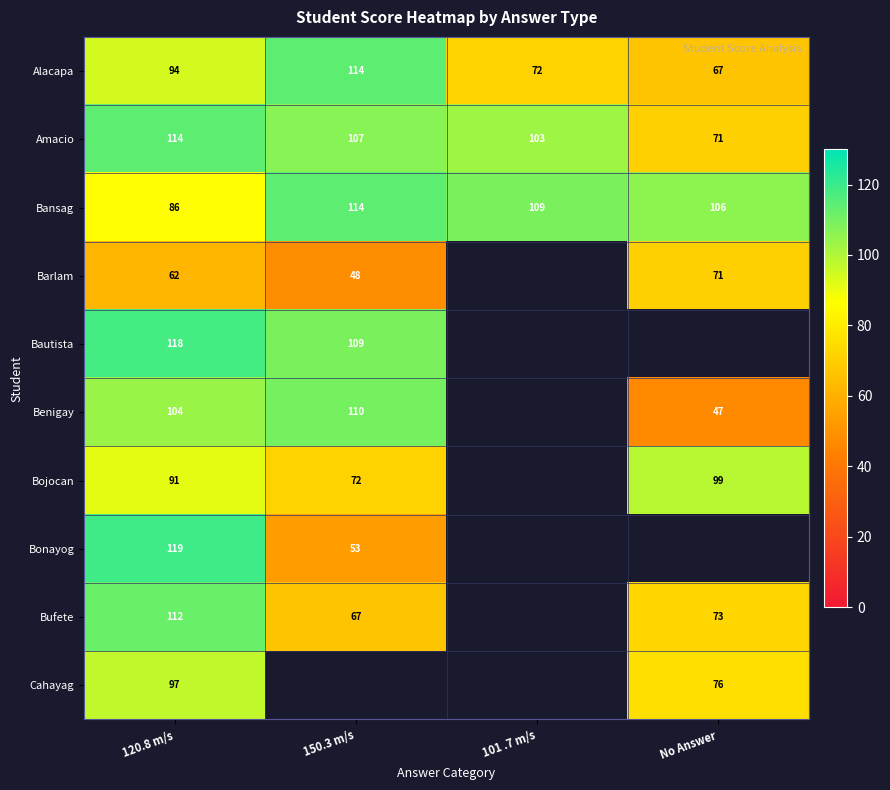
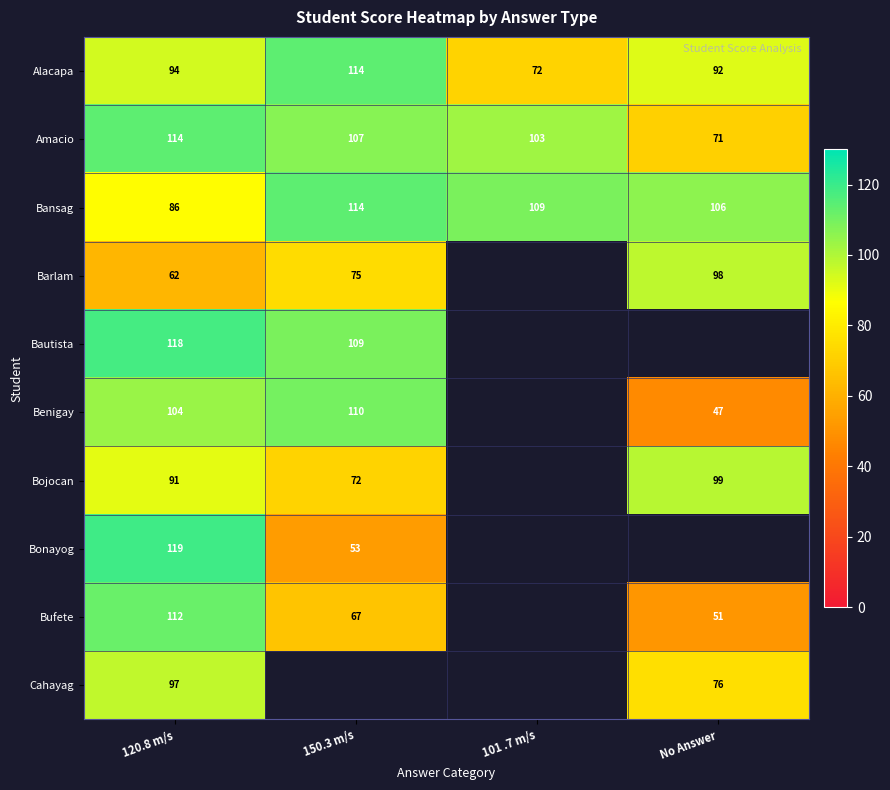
  {
    "Alacapa": {
      "120.8 m/s": 94,
      "150.3 m/s": 114,
      "101 .7 m/s": 72,
-     "No Answer": 67
+     "No Answer": 92
    },
    "Amacio": {
      "120.8 m/s": 114,
      "150.3 m/s": 107,
      "101 .7 m/s": 103,
      "No Answer": 71
    },
    "Bansag": {
      "120.8 m/s": 86,
      "150.3 m/s": 114,
      "101 .7 m/s": 109,
      "No Answer": 106
    },
    "Barlam": {
      "120.8 m/s": 62,
-     "150.3 m/s": 48,
-     "No Answer": 71
+     "150.3 m/s": 75,
+     "No Answer": 98
    },
    "Bautista": {
      "120.8 m/s": 118,
      "150.3 m/s": 109
    },
    "Benigay": {
      "120.8 m/s": 104,
      "150.3 m/s": 110,
      "No Answer": 47
    },
    "Bojocan": {
      "120.8 m/s": 91,
      "150.3 m/s": 72,
      "No Answer": 99
    },
    "Bonayog": {
      "120.8 m/s": 119,
      "150.3 m/s": 53
    },
    "Bufete": {
      "120.8 m/s": 112,
      "150.3 m/s": 67,
-     "No Answer": 73
+     "No Answer": 51
    },
    "Cahayag": {
      "120.8 m/s": 97,
      "No Answer": 76
    }
  }
